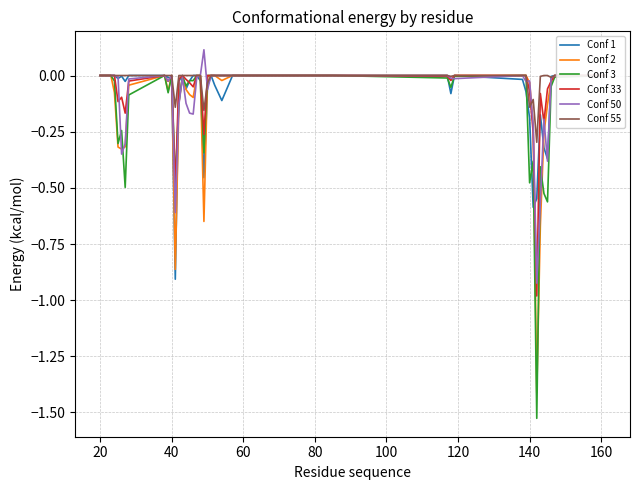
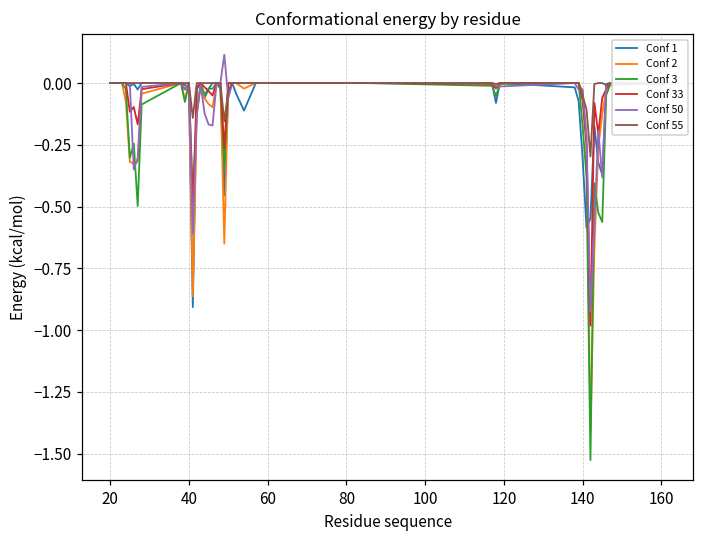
  {
    "Conf 1": {
      "40": -0.02,
-     "140": -0.19
+     "140": -0.30
    },
    "Conf 3": {
-     "140": -0.48
+     "140": -0.17
    },
    "Conf 33": {
      "140": -0.07
    },
    "Conf 55": {
-     "140": -0.14
+     "140": -0.05
    }
  }
